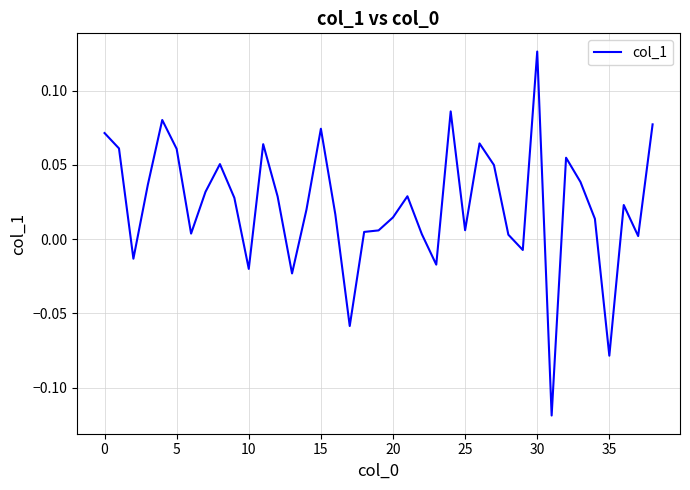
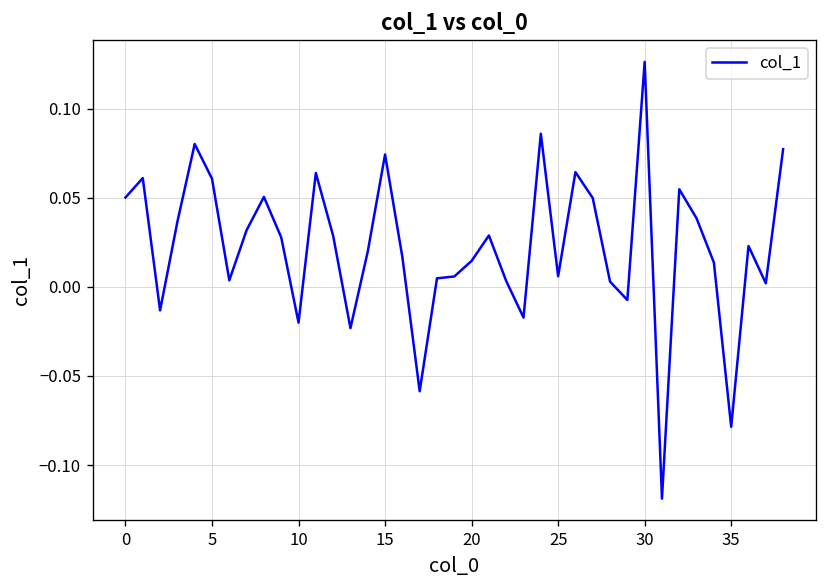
  {
-   "0": 0.071,
+   "0": 0.050,
    "5": 0.061,
    "10": -0.020,
    "15": 0.074,
    "20": 0.015,
    "25": 0.006,
    "30": 0.126,
    "35": -0.079
  }
